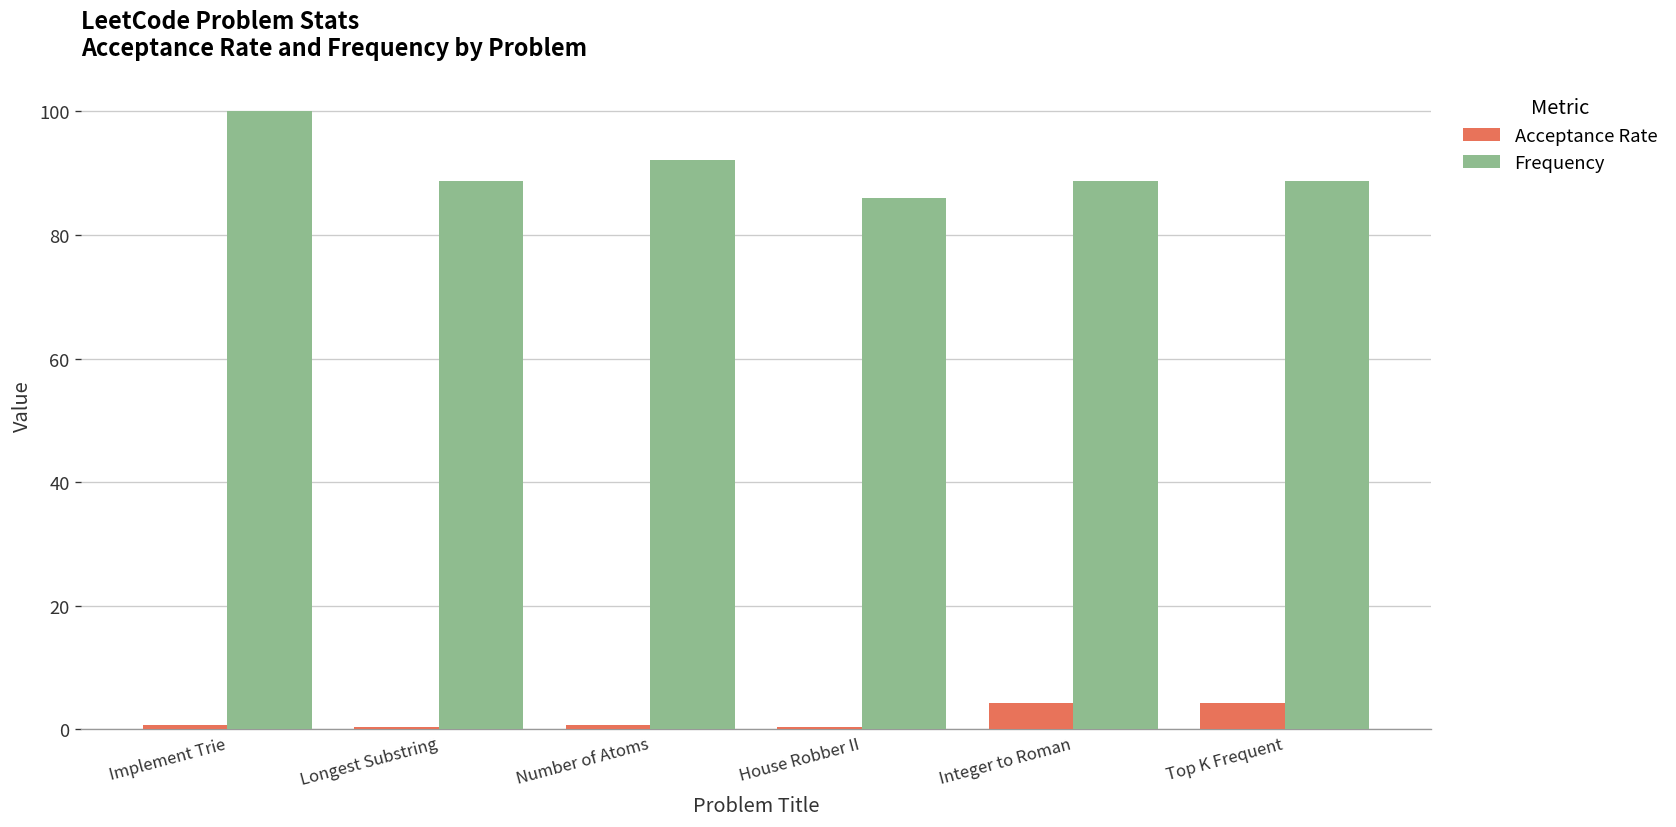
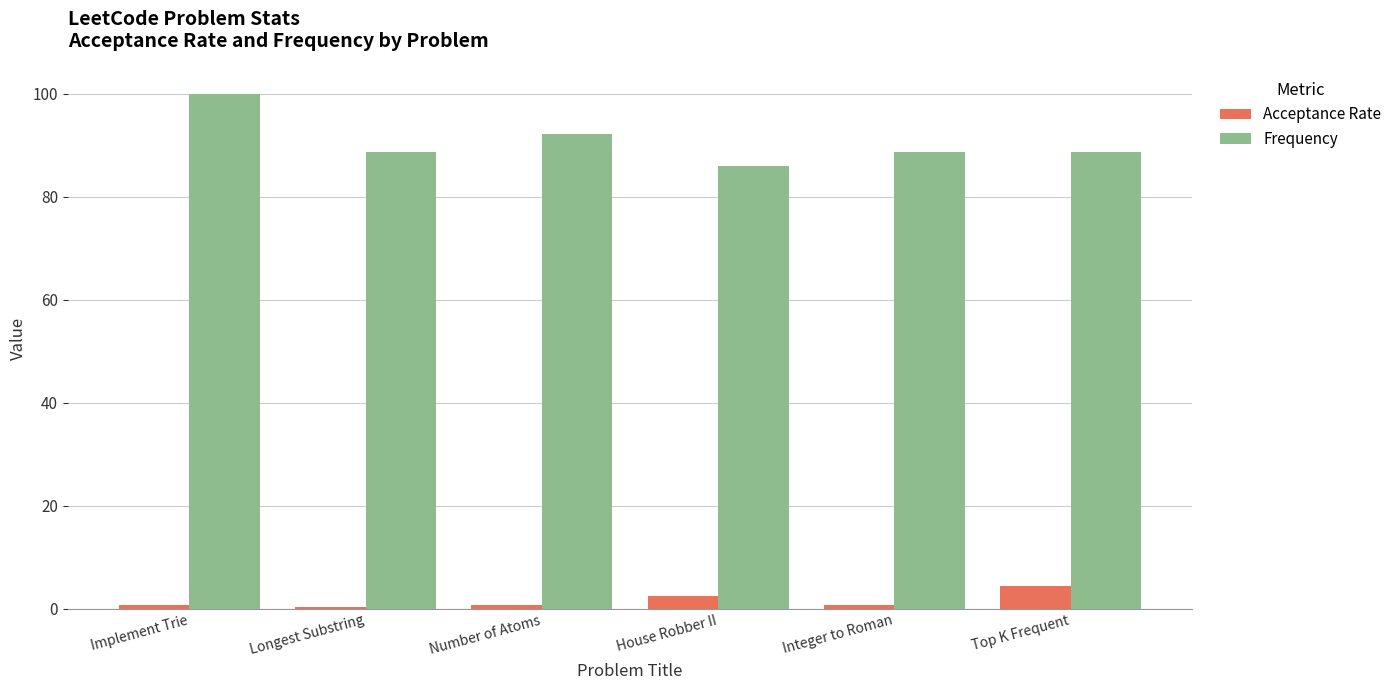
  {
    "Acceptance Rate": {
      "Implement Trie": 1,
      "Number of Atoms": 1,
-     "House Robber II": 0,
-     "Integer to Roman": 4,
+     "House Robber II": 2,
+     "Integer to Roman": 1,
      "Top K Frequent": 4
    },
    "Frequency": {
      "Implement Trie": 100,
      "Longest Substring": 89,
      "Number of Atoms": 92,
      "House Robber II": 86,
      "Integer to Roman": 89,
      "Top K Frequent": 89
    }
  }
